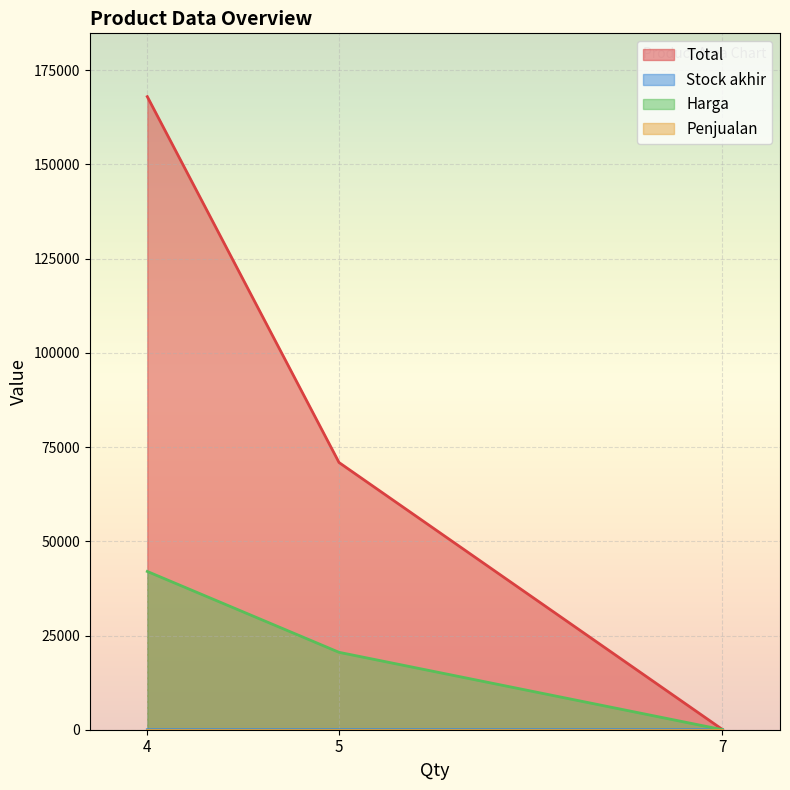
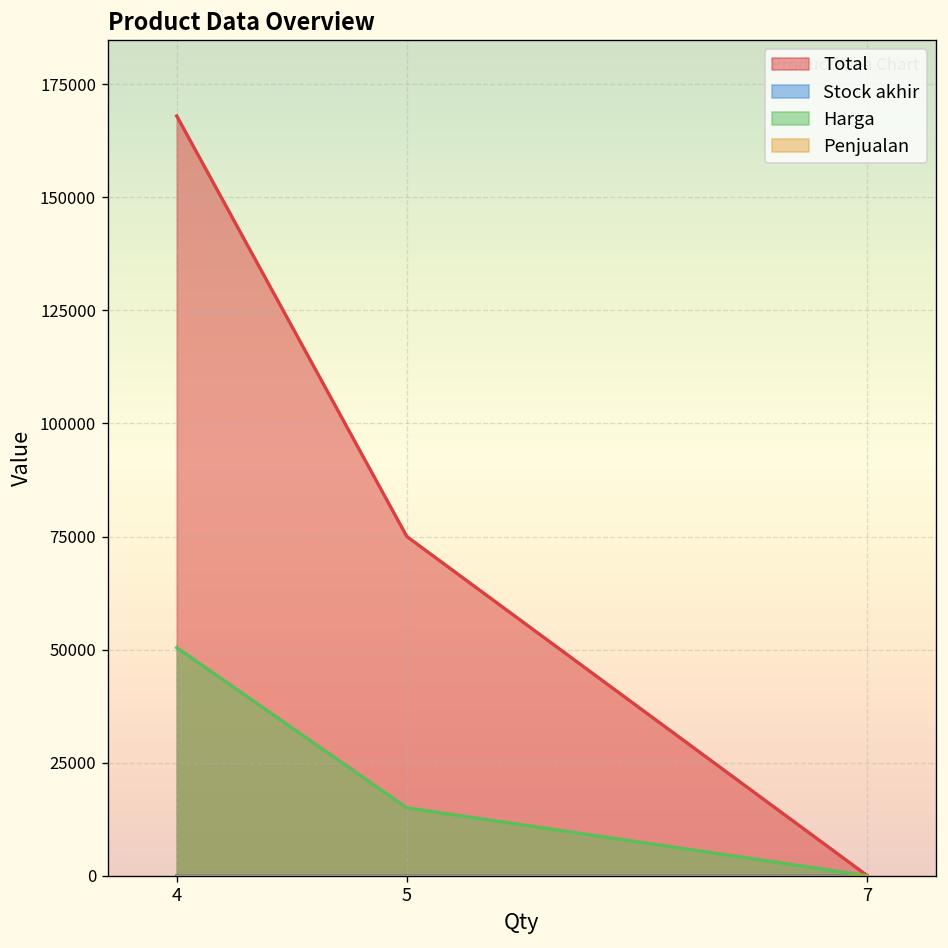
  {
    "Total": {
      "4": 168000,
-     "5": 71000
+     "5": 75000
    },
    "Harga": {
-     "4": 42000,
-     "5": 21000
+     "4": 50000,
+     "5": 15000
    },
    "Penjualan": {
      "4": 0,
      "5": 0
    }
  }
